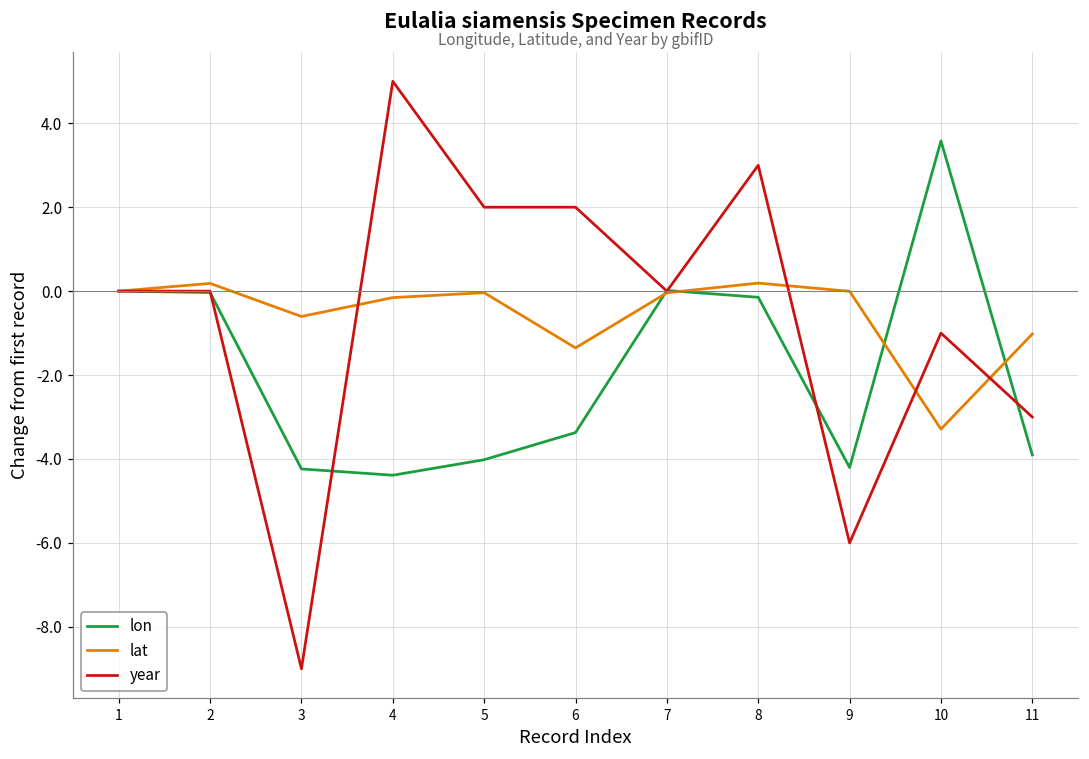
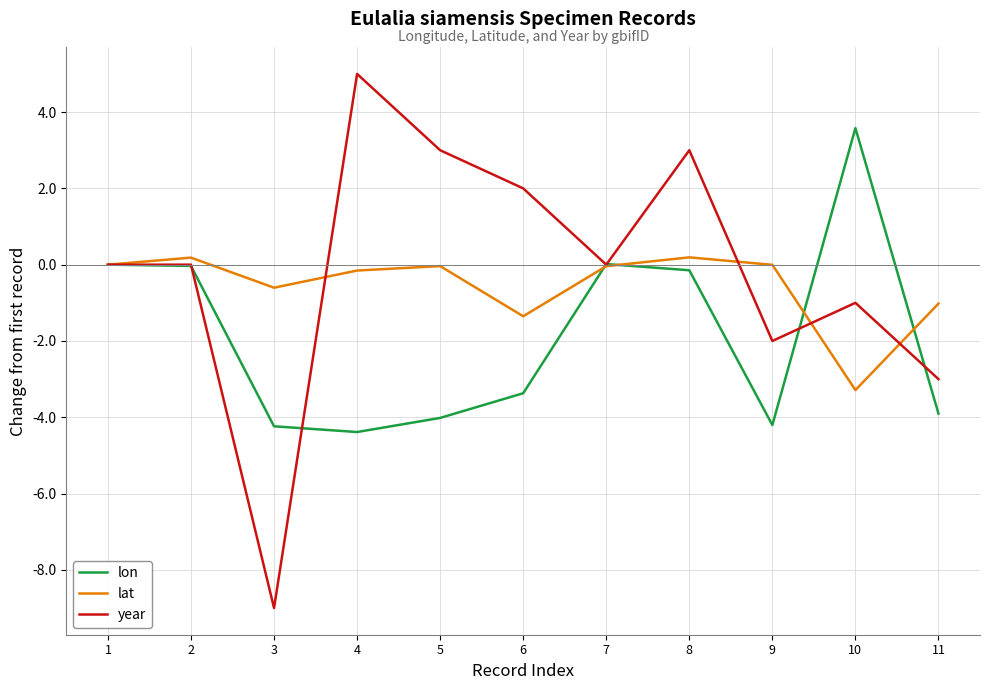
  {
    "lon": {
      "3": -4.2,
      "4": -4.4,
      "5": -4.0,
      "6": -3.4,
      "8": -0.1,
      "9": -4.2,
      "10": 3.6,
      "11": -3.9
    },
    "lat": {
      "2": 0.2,
      "3": -0.6,
      "4": -0.2,
      "5": 0.0,
      "6": -1.4,
      "8": 0.2,
      "9": 0.0,
      "10": -3.3,
      "11": -1.0
    },
    "year": {
      "3": -9.0,
      "4": 5.0,
-     "5": 2.0,
+     "5": 3.0,
      "6": 2.0,
      "8": 3.0,
-     "9": -6.0,
+     "9": -2.0,
      "10": -1.0,
      "11": -3.0
    }
  }
